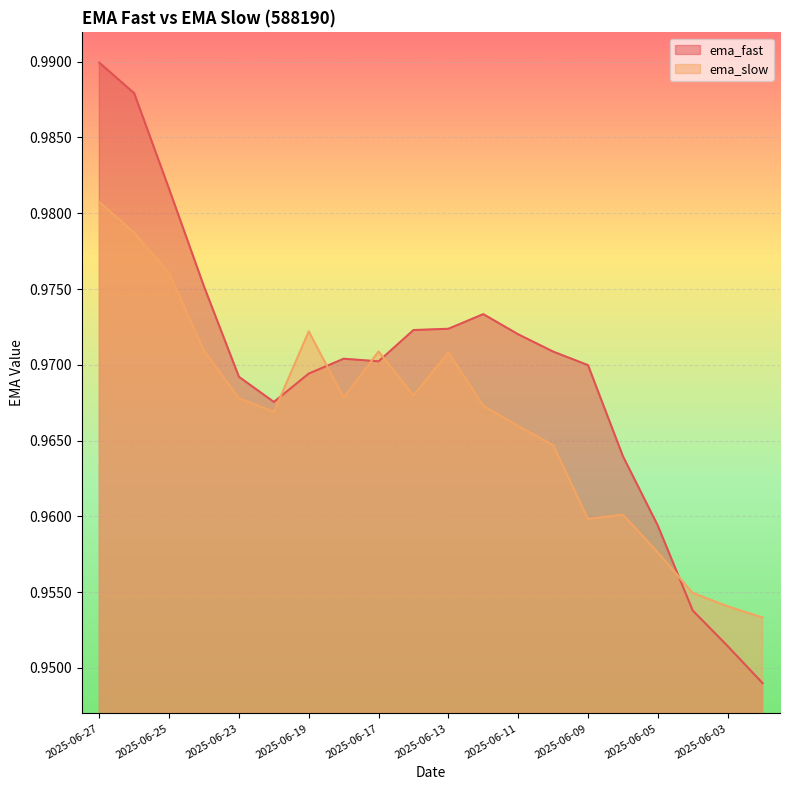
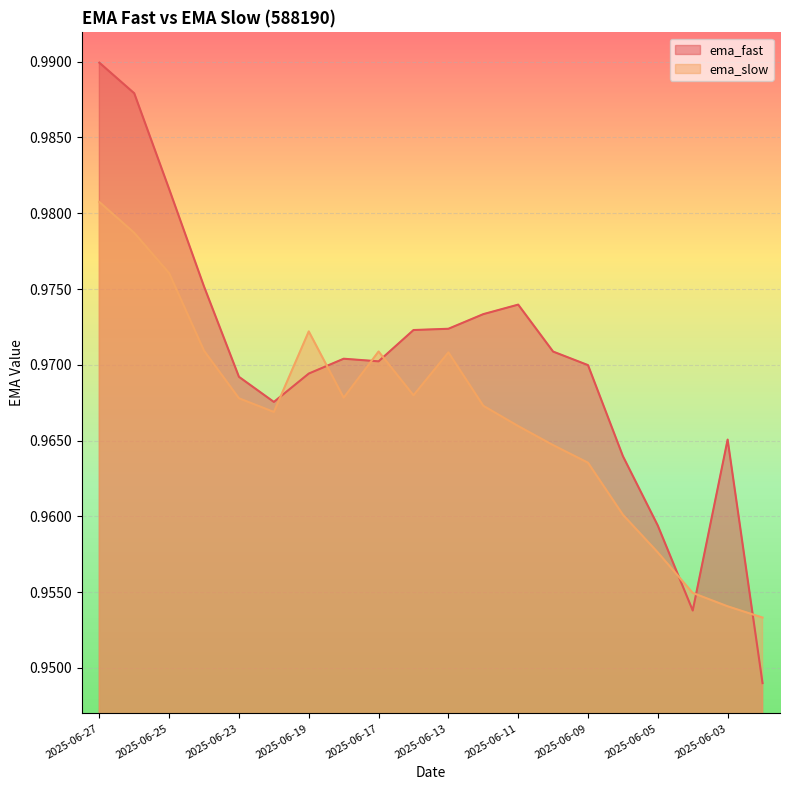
  {
    "ema_fast": {
      "2025-06-27": 0.9899,
      "2025-06-25": 0.9816,
      "2025-06-23": 0.9692,
      "2025-06-19": 0.9694,
      "2025-06-17": 0.9702,
      "2025-06-13": 0.9724,
-     "2025-06-11": 0.9720,
+     "2025-06-11": 0.9740,
      "2025-06-09": 0.9700,
      "2025-06-05": 0.9594,
-     "2025-06-03": 0.9514
+     "2025-06-03": 0.9651
    },
    "ema_slow": {
      "2025-06-27": 0.9807,
      "2025-06-25": 0.9760,
      "2025-06-23": 0.9678,
      "2025-06-19": 0.9722,
      "2025-06-17": 0.9709,
      "2025-06-13": 0.9708,
      "2025-06-11": 0.9660,
-     "2025-06-09": 0.9598,
+     "2025-06-09": 0.9635,
      "2025-06-05": 0.9576,
      "2025-06-03": 0.9541
    }
  }
